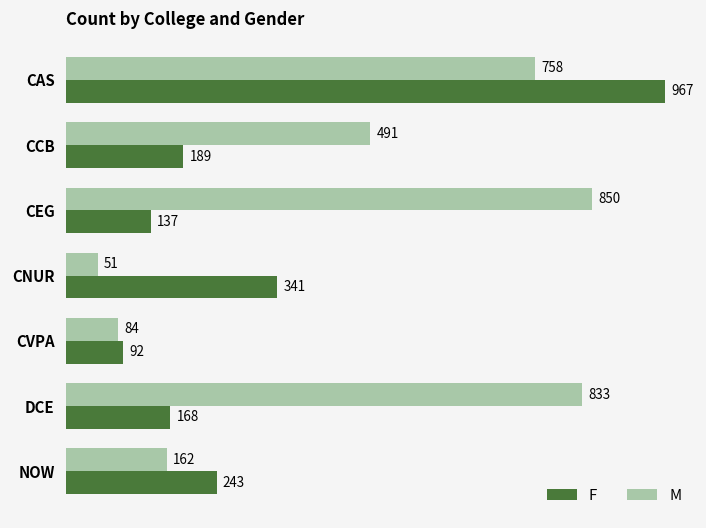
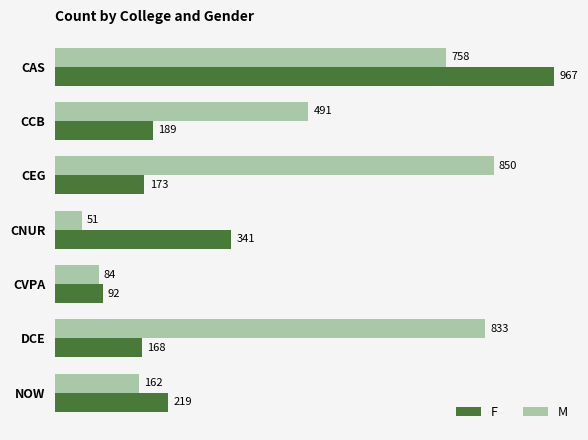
  {
    "F": {
      "CAS": 967,
      "CCB": 189,
-     "CEG": 137,
+     "CEG": 173,
      "CNUR": 341,
      "CVPA": 92,
      "DCE": 168,
-     "NOW": 243
+     "NOW": 219
    },
    "M": {
      "CAS": 758,
      "CCB": 491,
      "CEG": 850,
      "CNUR": 51,
      "CVPA": 84,
      "DCE": 833,
      "NOW": 162
    }
  }
